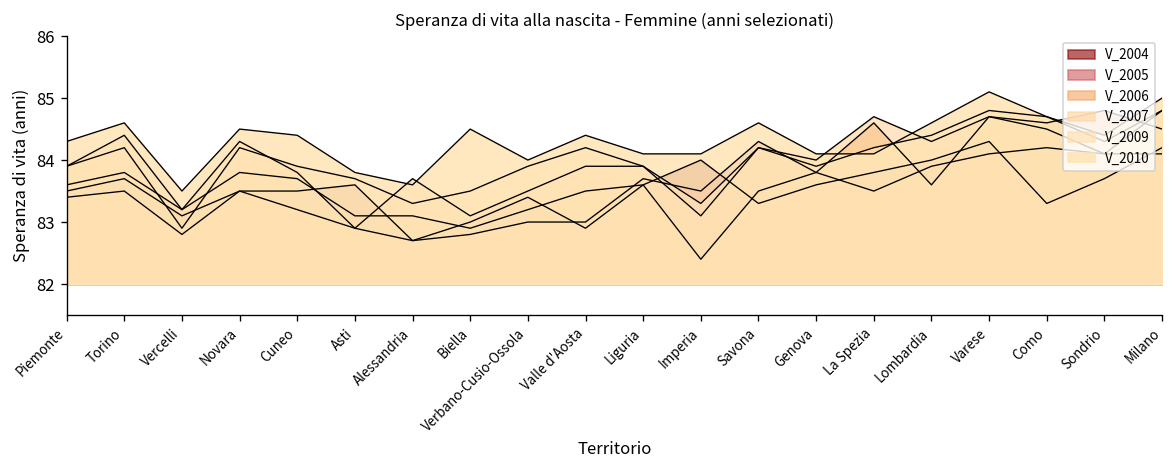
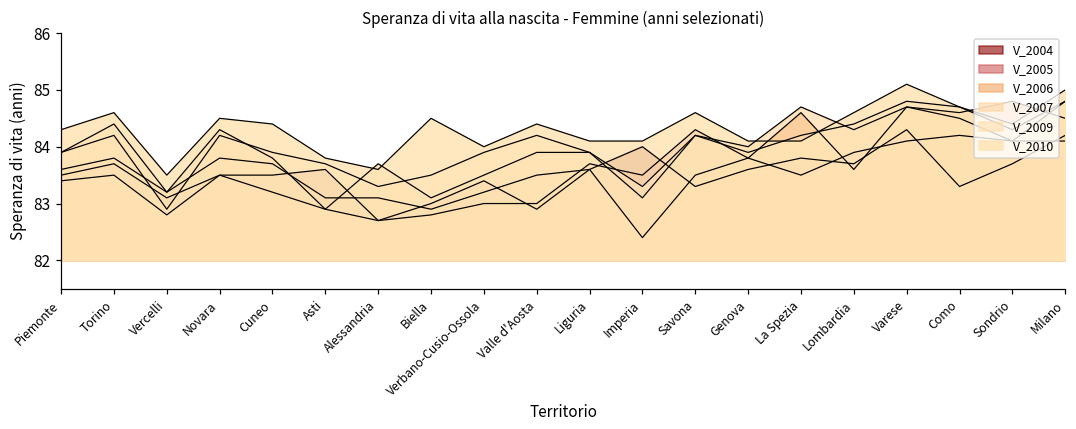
  {
    "V_2004": {
      "Piemonte": 83.5,
      "Torino": 83.7,
      "Vercelli": 83.1,
      "Cuneo": 83.5,
      "Asti": 83.6,
      "Biella": 83.0,
      "Verbano-Cusio-Ossola": 83.4,
      "Valle d'Aosta": 82.9,
      "Imperia": 84.0,
      "Savona": 83.3,
      "Genova": 83.6,
      "La Spezia": 83.8,
-     "Lombardia": 84.0,
+     "Lombardia": 83.7,
      "Varese": 84.3,
      "Como": 83.3,
      "Sondrio": 83.7,
      "Milano": 84.2
    },
    "V_2005": {
      "Piemonte": 83.4,
      "Torino": 83.5,
      "Vercelli": 82.8,
      "Cuneo": 83.2,
      "Biella": 82.8,
      "Verbano-Cusio-Ossola": 83.0,
      "Valle d'Aosta": 83.0,
      "Liguria": 83.7,
      "Imperia": 83.5,
      "Savona": 84.3,
      "La Spezia": 83.5,
      "Lombardia": 83.9,
      "Varese": 84.1,
      "Como": 84.2,
      "Milano": 84.1
    },
    "V_2006": {
      "Piemonte": 83.6,
      "Torino": 83.8,
      "Novara": 83.8,
      "Cuneo": 83.7,
      "Asti": 83.1,
      "Alessandria": 83.1,
      "Biella": 82.9,
      "Verbano-Cusio-Ossola": 83.2,
      "Valle d'Aosta": 83.5,
      "Imperia": 82.4,
      "Savona": 83.5,
      "La Spezia": 84.6,
      "Lombardia": 83.6,
      "Como": 84.6,
      "Milano": 84.5
    }
  }
